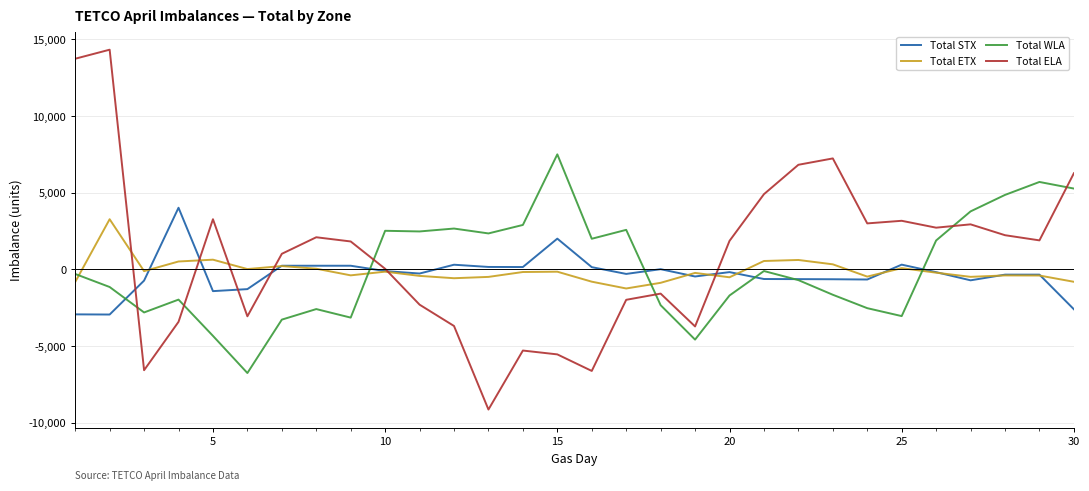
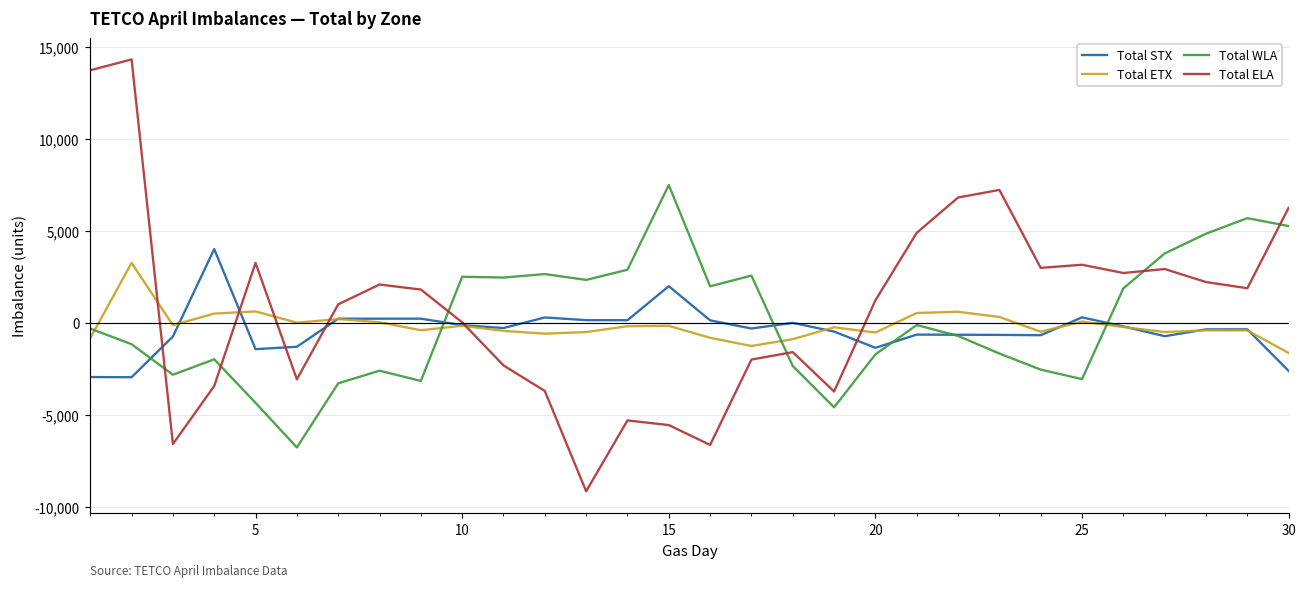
  {
    "Total STX": {
      "5": "-1,400",
      "15": "2,000",
-     "20": "-200",
+     "20": "-1,300",
      "25": "300",
      "30": "-2,600"
    },
    "Total ETX": {
      "5": "600",
      "15": "-100",
      "20": "-500",
      "25": "100",
-     "30": "-800"
+     "30": "-1,600"
    },
    "Total WLA": {
      "5": "-4,300",
      "10": "2,500",
      "15": "7,500",
      "20": "-1,700",
      "25": "-3,000",
      "30": "5,300"
    },
    "Total ELA": {
      "5": "3,300",
      "15": "-5,500",
-     "20": "1,900",
+     "20": "1,200",
      "25": "3,200",
      "30": "6,300"
    }
  }
